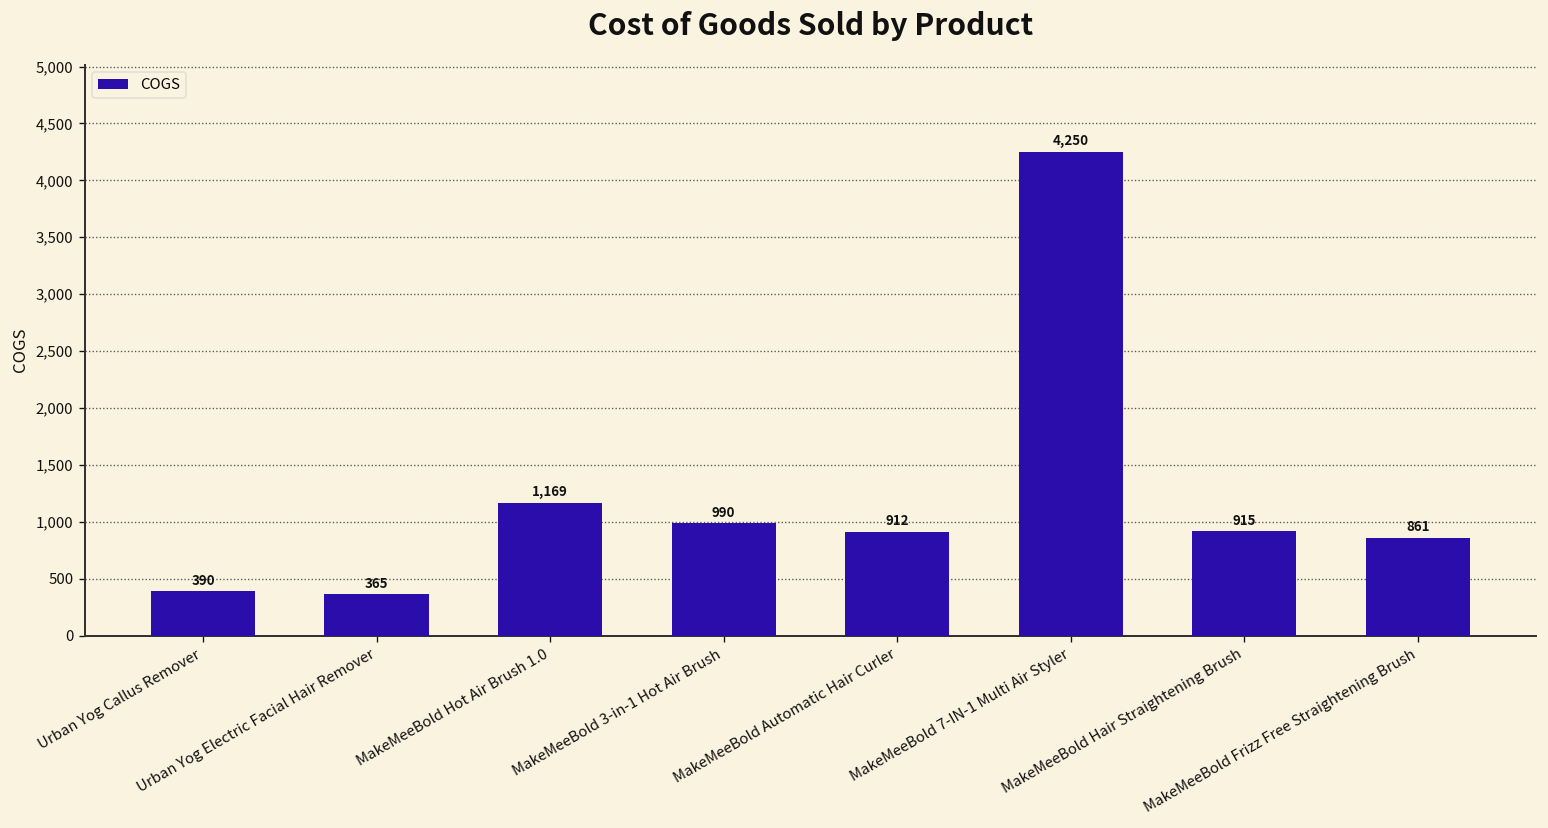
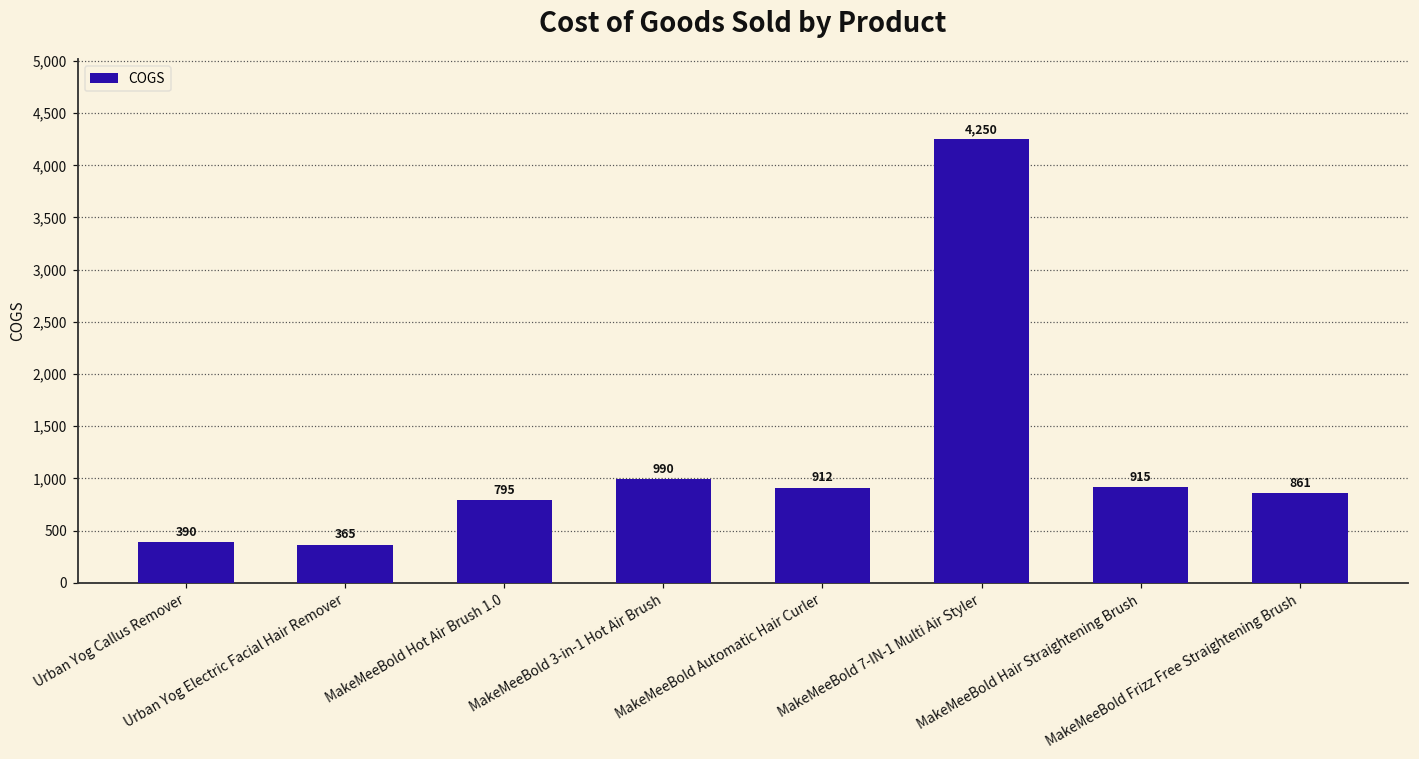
  {
    "Urban Yog Callus Remover": "390",
    "Urban Yog Electric Facial Hair Remover": "365",
-   "MakeMeeBold Hot Air Brush 1.0": "1,169",
+   "MakeMeeBold Hot Air Brush 1.0": "795",
    "MakeMeeBold 3-in-1 Hot Air Brush": "990",
    "MakeMeeBold Automatic Hair Curler": "912",
    "MakeMeeBold 7-IN-1 Multi Air Styler": "4,250",
    "MakeMeeBold Hair Straightening Brush": "915",
    "MakeMeeBold Frizz Free Straightening Brush": "861"
  }
